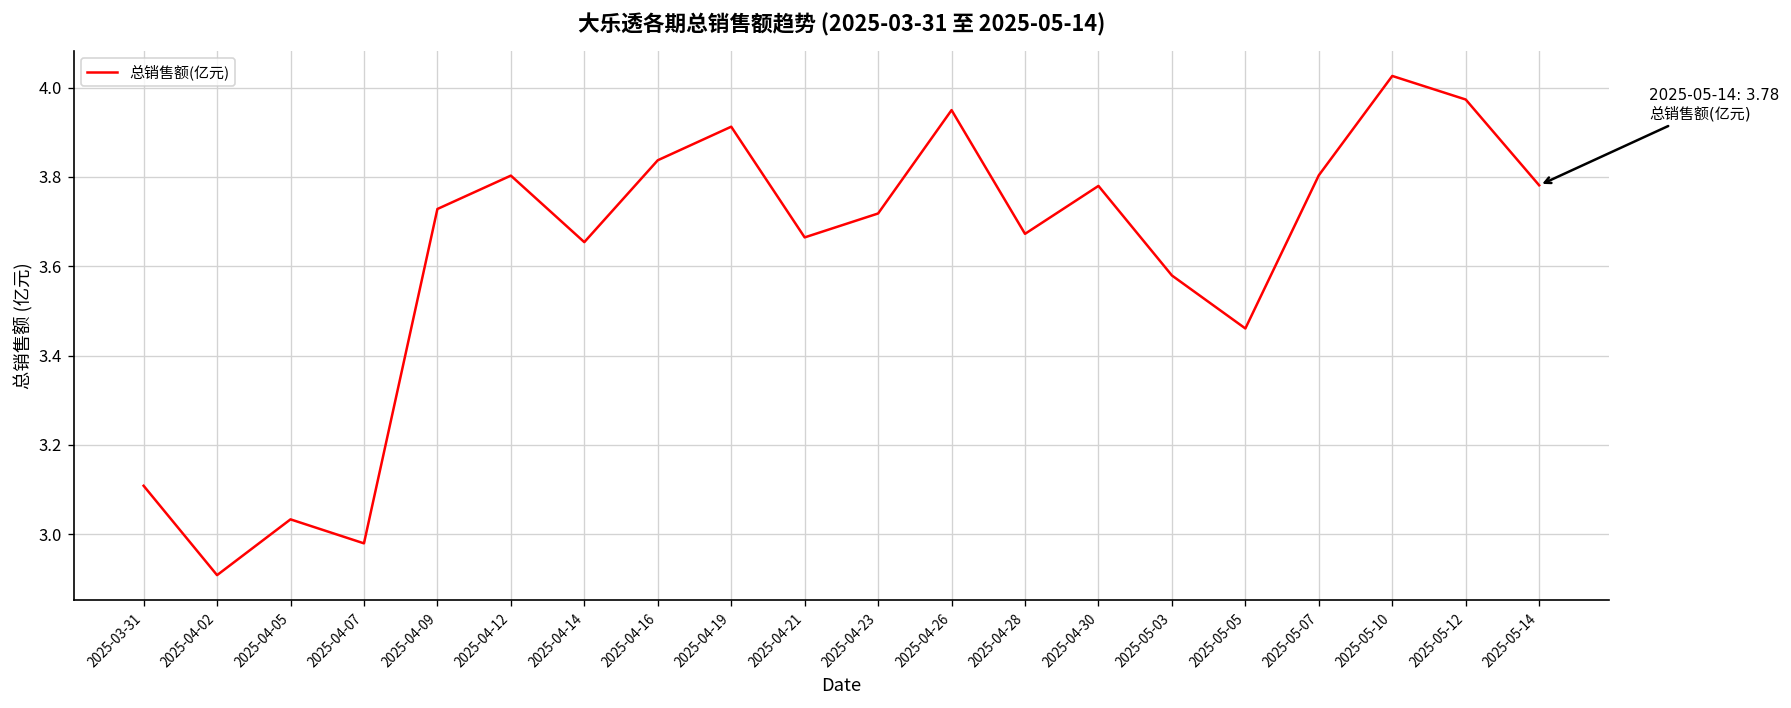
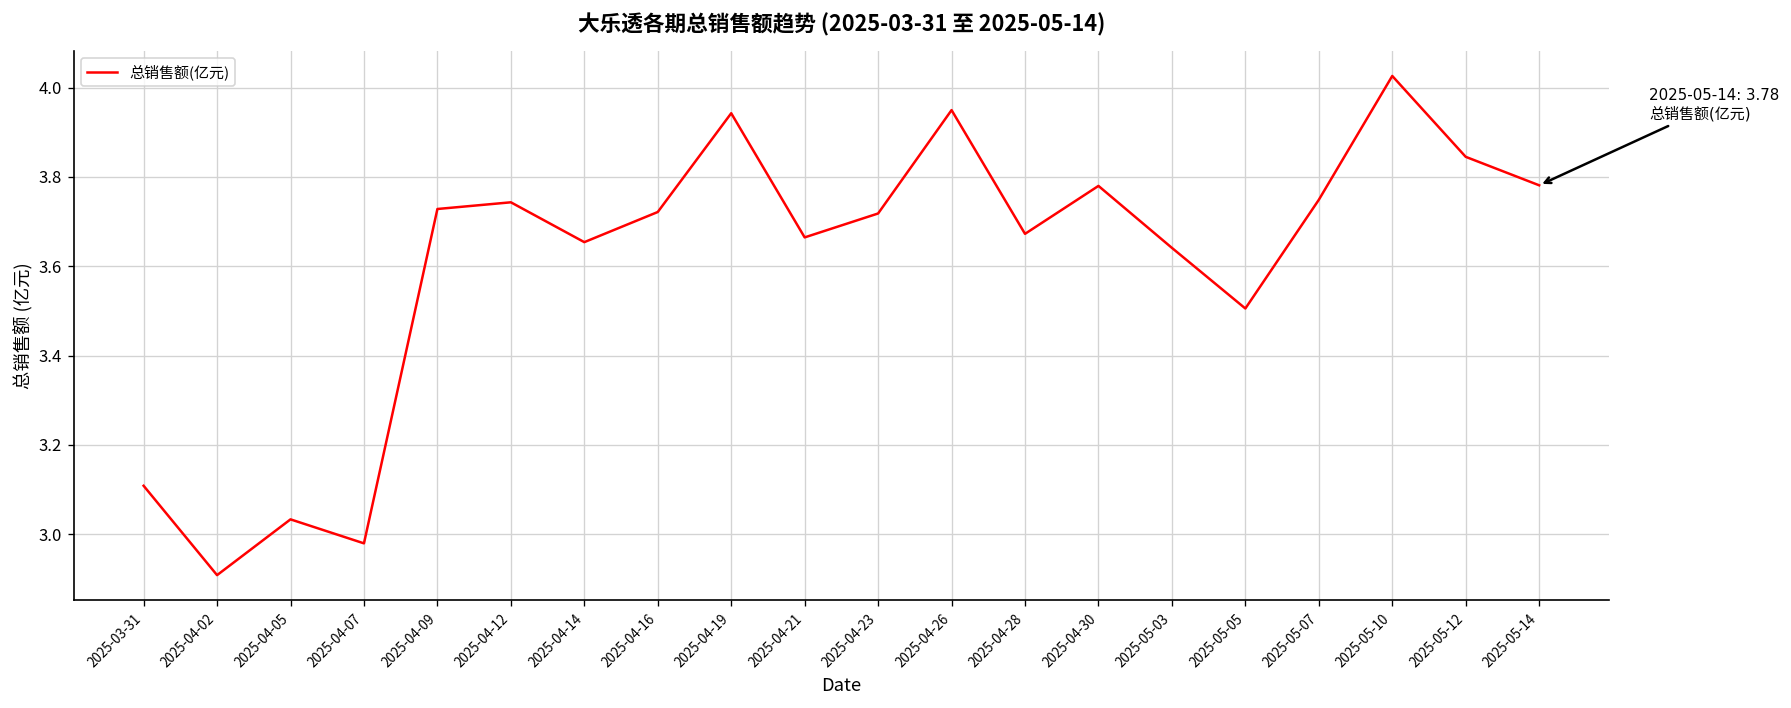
  {
    "2025-03-31": 3.11,
    "2025-04-02": 2.91,
    "2025-04-05": 3.03,
    "2025-04-07": 2.98,
    "2025-04-09": 3.73,
-   "2025-04-12": 3.80,
+   "2025-04-12": 3.74,
    "2025-04-14": 3.65,
-   "2025-04-16": 3.84,
-   "2025-04-19": 3.91,
+   "2025-04-16": 3.72,
+   "2025-04-19": 3.94,
    "2025-04-21": 3.66,
    "2025-04-23": 3.72,
    "2025-04-26": 3.95,
    "2025-04-28": 3.67,
    "2025-04-30": 3.78,
-   "2025-05-03": 3.58,
-   "2025-05-05": 3.46,
-   "2025-05-07": 3.80,
+   "2025-05-03": 3.64,
+   "2025-05-05": 3.51,
+   "2025-05-07": 3.75,
    "2025-05-10": 4.03,
-   "2025-05-12": 3.97
+   "2025-05-12": 3.84
  }
